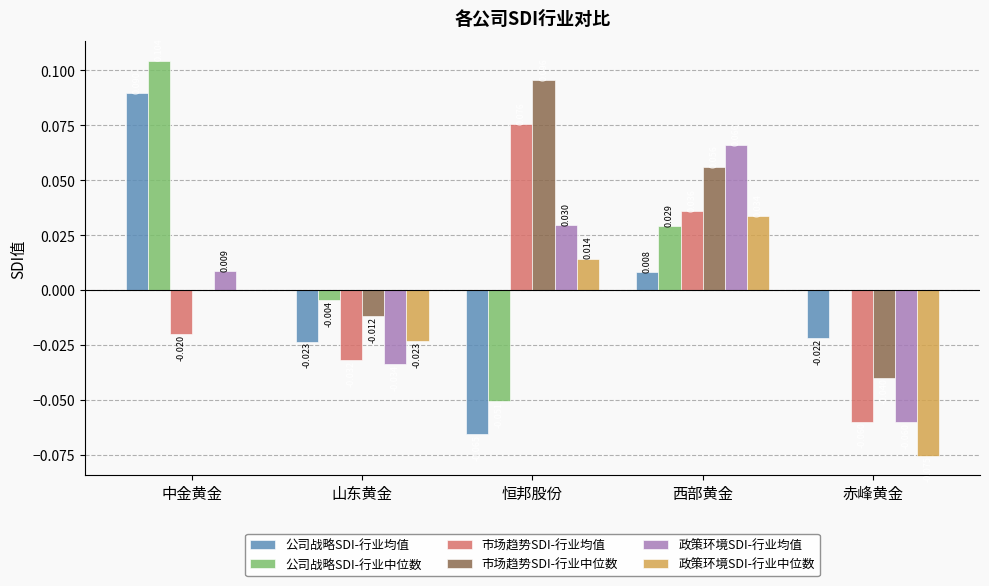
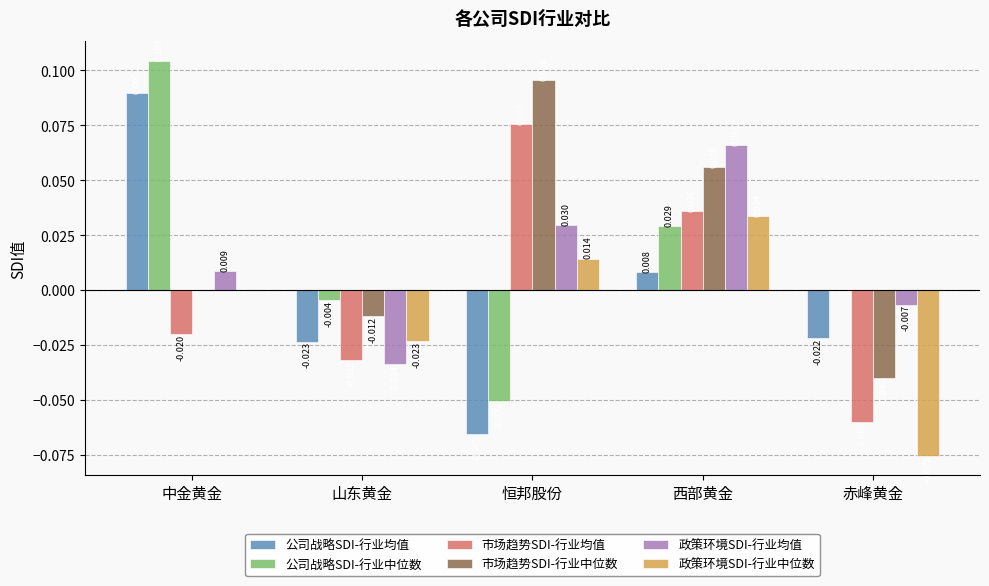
  {
    "公司战略SDI-行业均值": {
      "山东黄金": -0.023,
      "西部黄金": 0.008,
      "赤峰黄金": -0.022
    },
    "公司战略SDI-行业中位数": {
      "山东黄金": -0.004,
      "西部黄金": 0.029
    },
    "市场趋势SDI-行业均值": {
      "中金黄金": -0.020
    },
    "市场趋势SDI-行业中位数": {
      "山东黄金": -0.012
    },
    "政策环境SDI-行业均值": {
      "山东黄金": -0.034,
      "西部黄金": 0.066,
-     "赤峰黄金": -0.060
+     "赤峰黄金": -0.007
    },
    "政策环境SDI-行业中位数": {
      "山东黄金": -0.023,
      "恒邦股份": 0.014
    }
  }
